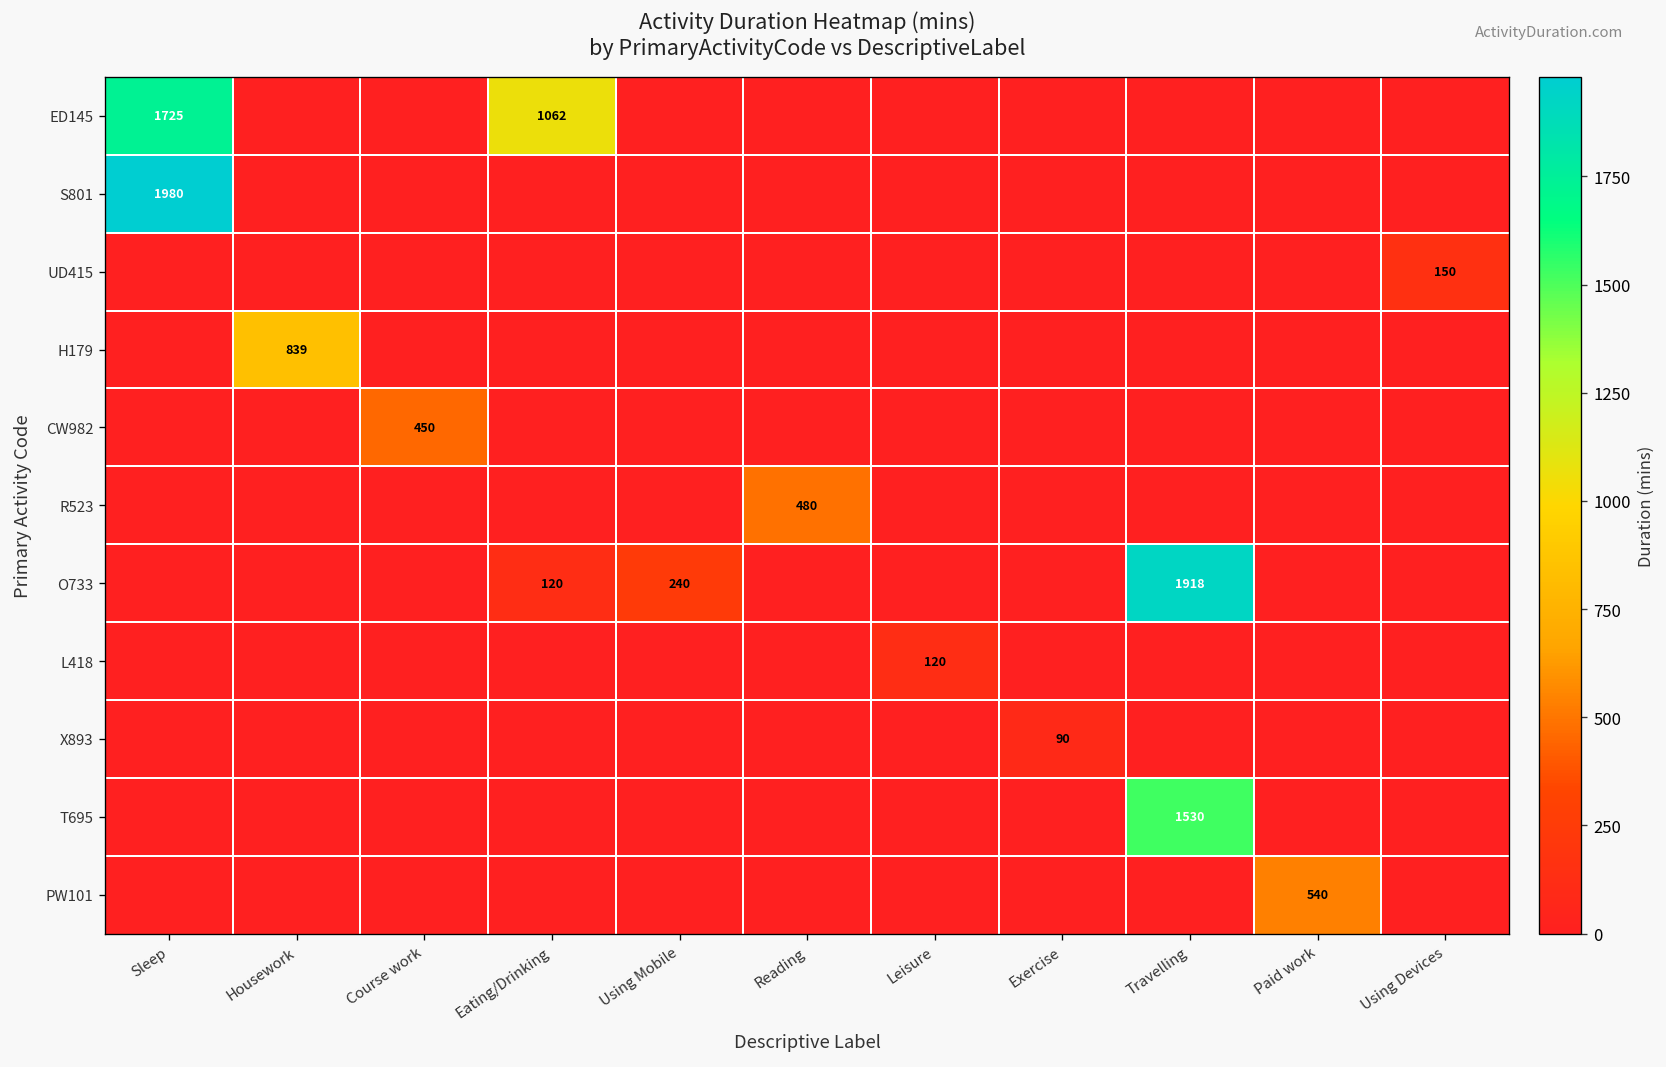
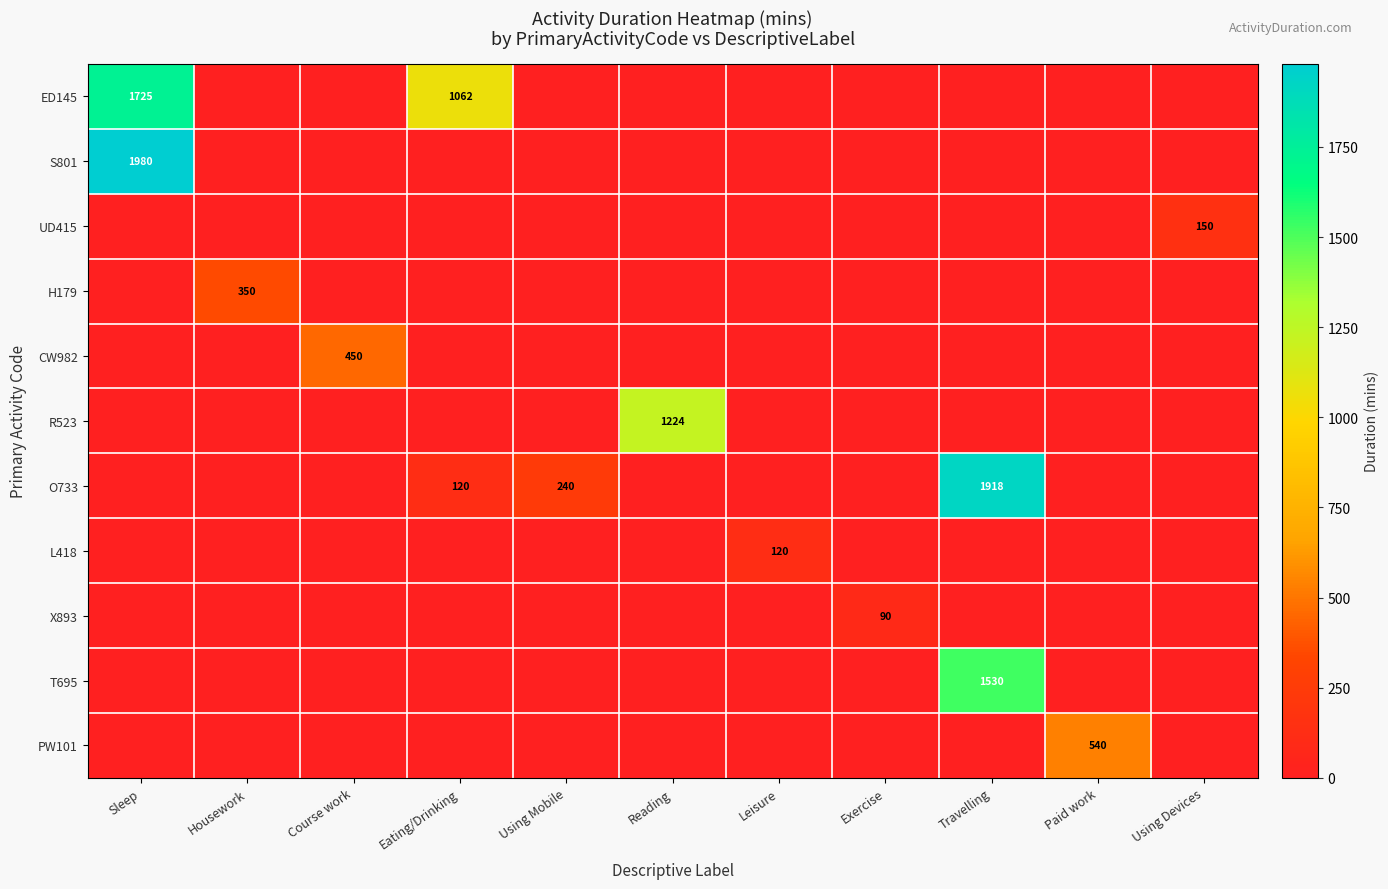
  {
    "ED145": {
      "Sleep": 1725,
      "Eating/Drinking": 1062
    },
    "S801": {
      "Sleep": 1980
    },
    "UD415": {
      "Using Devices": 150
    },
    "H179": {
-     "Housework": 839
+     "Housework": 350
    },
    "CW982": {
      "Course work": 450
    },
    "R523": {
-     "Reading": 480
+     "Reading": 1224
    },
    "O733": {
      "Eating/Drinking": 120,
      "Using Mobile": 240,
      "Travelling": 1918
    },
    "L418": {
      "Leisure": 120
    },
    "X893": {
      "Exercise": 90
    },
    "T695": {
      "Travelling": 1530
    },
    "PW101": {
      "Paid work": 540
    }
  }
